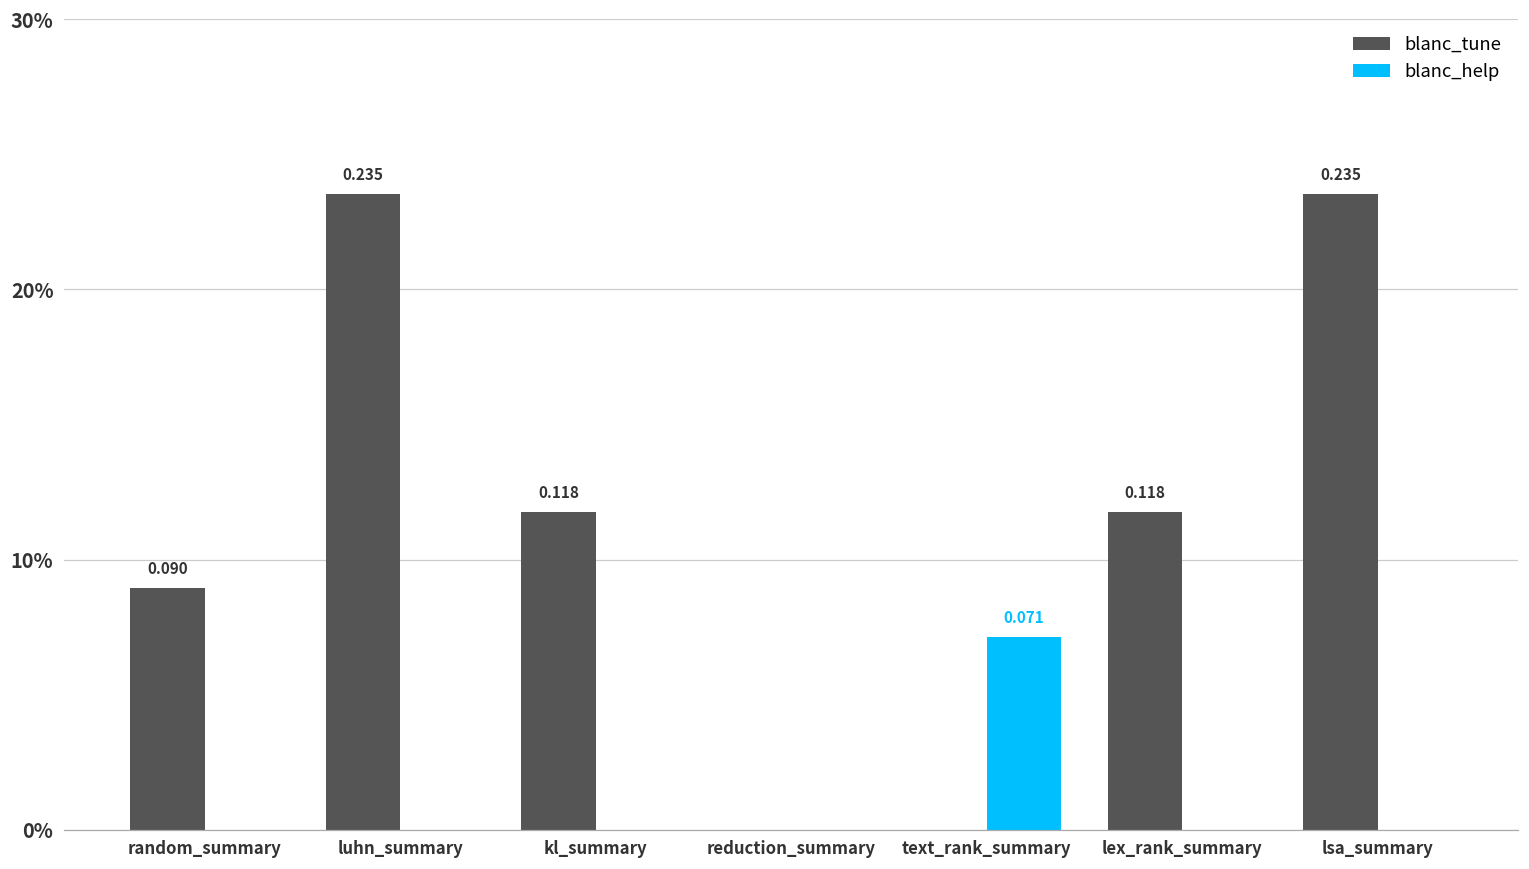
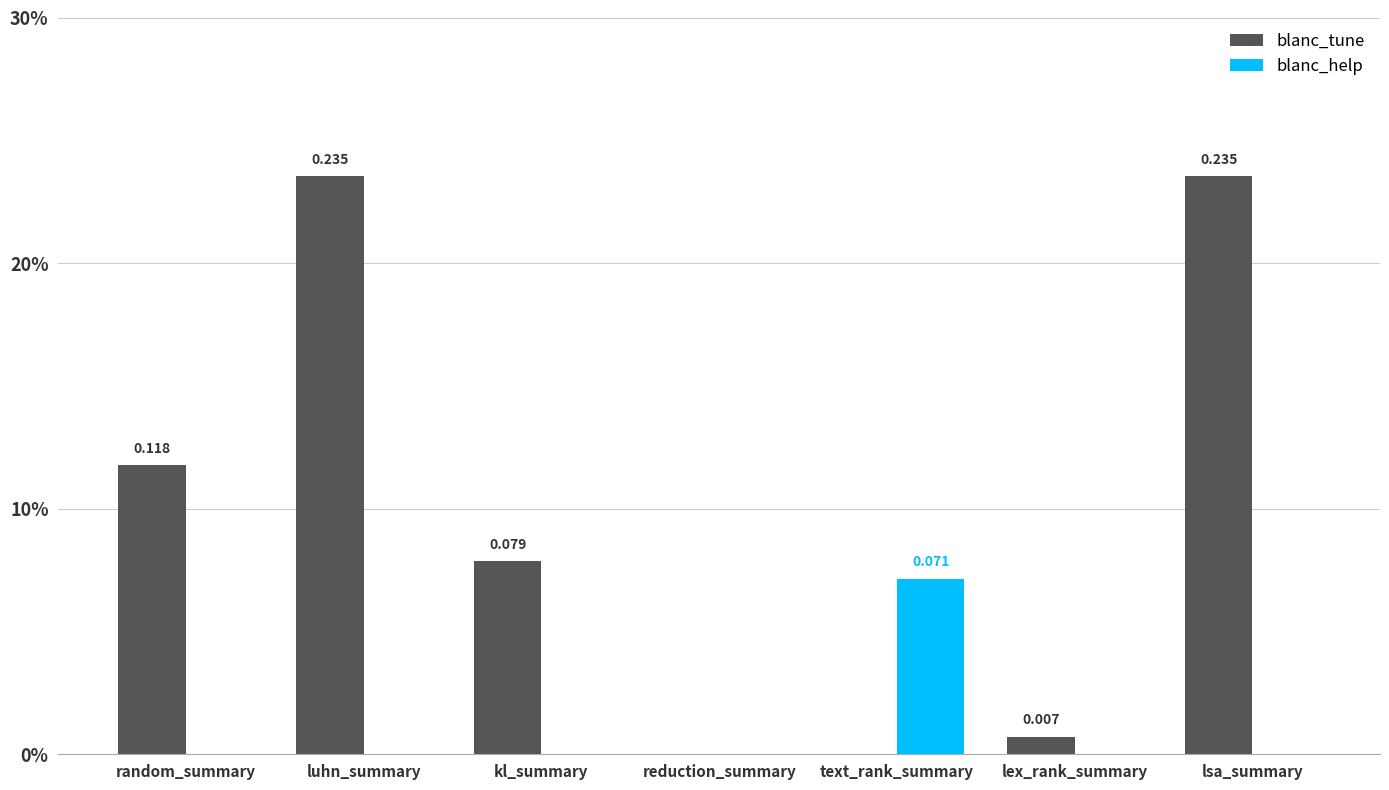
  {
    "blanc_tune": {
-     "random_summary": 0.090,
+     "random_summary": 0.118,
      "luhn_summary": 0.235,
-     "kl_summary": 0.118,
-     "lex_rank_summary": 0.118,
+     "kl_summary": 0.079,
+     "lex_rank_summary": 0.007,
      "lsa_summary": 0.235
    },
    "blanc_help": {
      "text_rank_summary": 0.071
    }
  }
